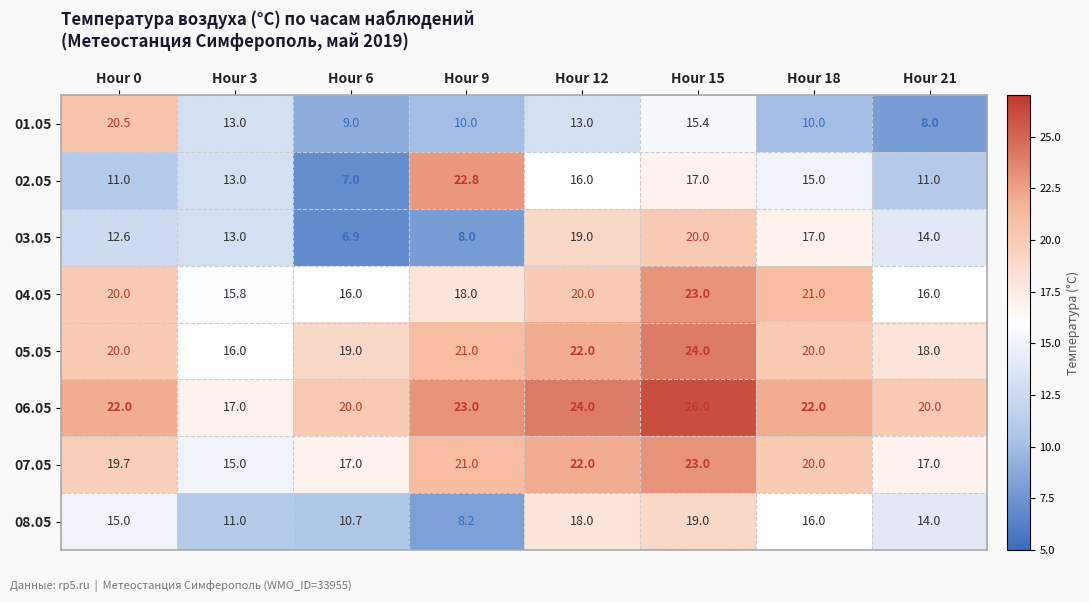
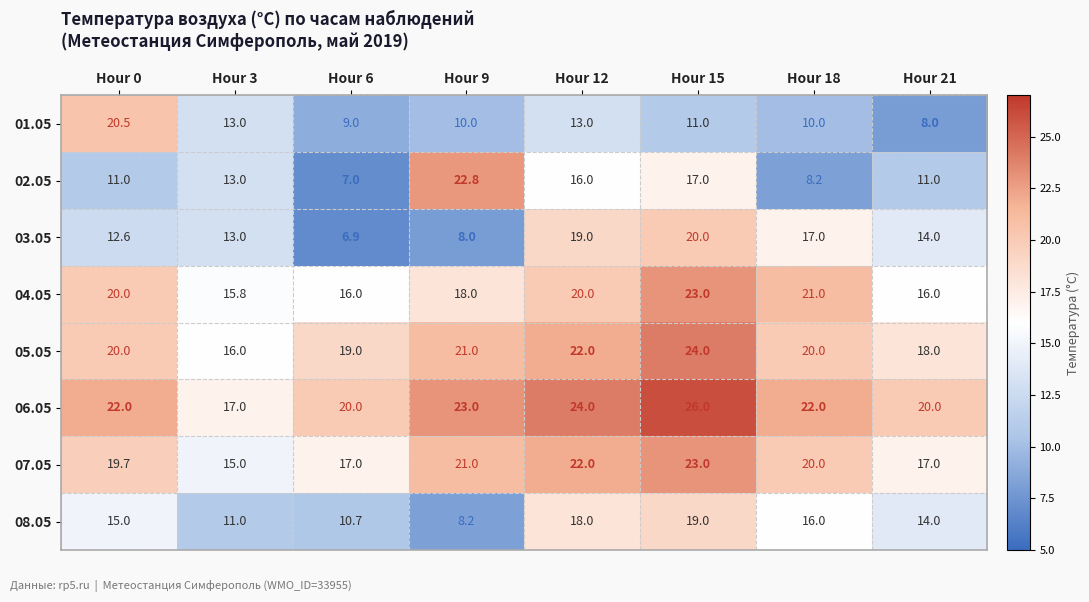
  {
    "01.05": {
      "Hour 0": 20.5,
      "Hour 3": 13.0,
      "Hour 6": 9.0,
      "Hour 9": 10.0,
      "Hour 12": 13.0,
-     "Hour 15": 15.4,
+     "Hour 15": 11.0,
      "Hour 18": 10.0,
      "Hour 21": 8.0
    },
    "02.05": {
      "Hour 0": 11.0,
      "Hour 3": 13.0,
      "Hour 9": 22.8,
      "Hour 12": 16.0,
      "Hour 15": 17.0,
-     "Hour 18": 15.0,
+     "Hour 18": 8.2,
      "Hour 21": 11.0
    },
    "03.05": {
      "Hour 0": 12.6,
      "Hour 3": 13.0,
      "Hour 9": 8.0,
      "Hour 12": 19.0,
      "Hour 15": 20.0,
      "Hour 18": 17.0,
      "Hour 21": 14.0
    },
    "04.05": {
      "Hour 0": 20.0,
      "Hour 3": 15.8,
      "Hour 6": 16.0,
      "Hour 9": 18.0,
      "Hour 12": 20.0,
      "Hour 15": 23.0,
      "Hour 18": 21.0,
      "Hour 21": 16.0
    },
    "05.05": {
      "Hour 0": 20.0,
      "Hour 3": 16.0,
      "Hour 6": 19.0,
      "Hour 9": 21.0,
      "Hour 12": 22.0,
      "Hour 15": 24.0,
      "Hour 18": 20.0,
      "Hour 21": 18.0
    },
    "06.05": {
      "Hour 0": 22.0,
      "Hour 3": 17.0,
      "Hour 6": 20.0,
      "Hour 9": 23.0,
      "Hour 12": 24.0,
      "Hour 18": 22.0,
      "Hour 21": 20.0
    },
    "07.05": {
      "Hour 0": 19.7,
      "Hour 3": 15.0,
      "Hour 6": 17.0,
      "Hour 9": 21.0,
      "Hour 12": 22.0,
      "Hour 15": 23.0,
      "Hour 18": 20.0,
      "Hour 21": 17.0
    },
    "08.05": {
      "Hour 0": 15.0,
      "Hour 3": 11.0,
      "Hour 6": 10.7,
      "Hour 9": 8.2,
      "Hour 12": 18.0,
      "Hour 15": 19.0,
      "Hour 18": 16.0,
      "Hour 21": 14.0
    }
  }
